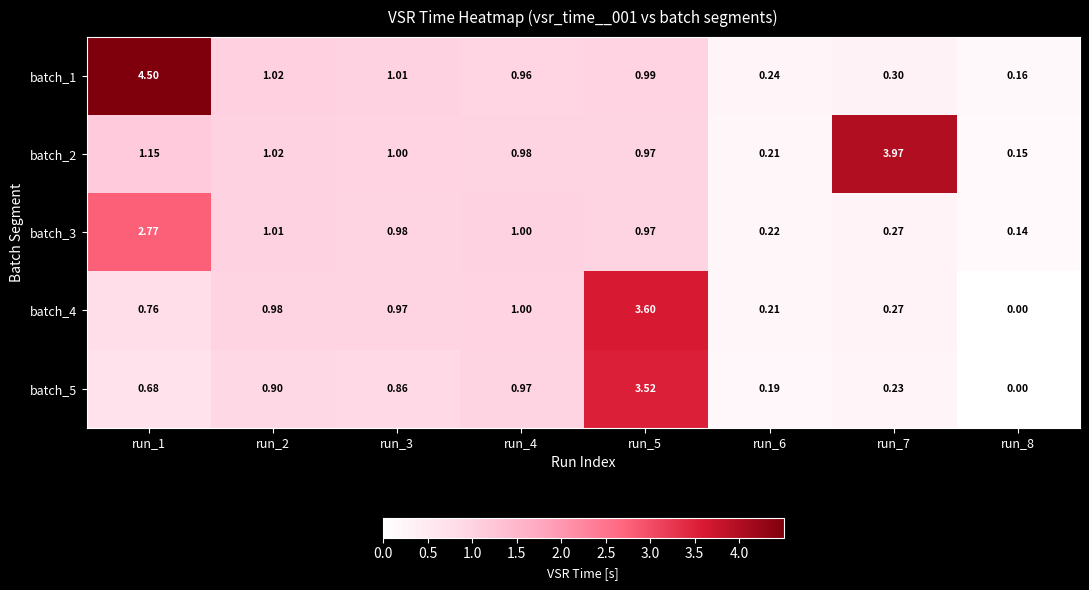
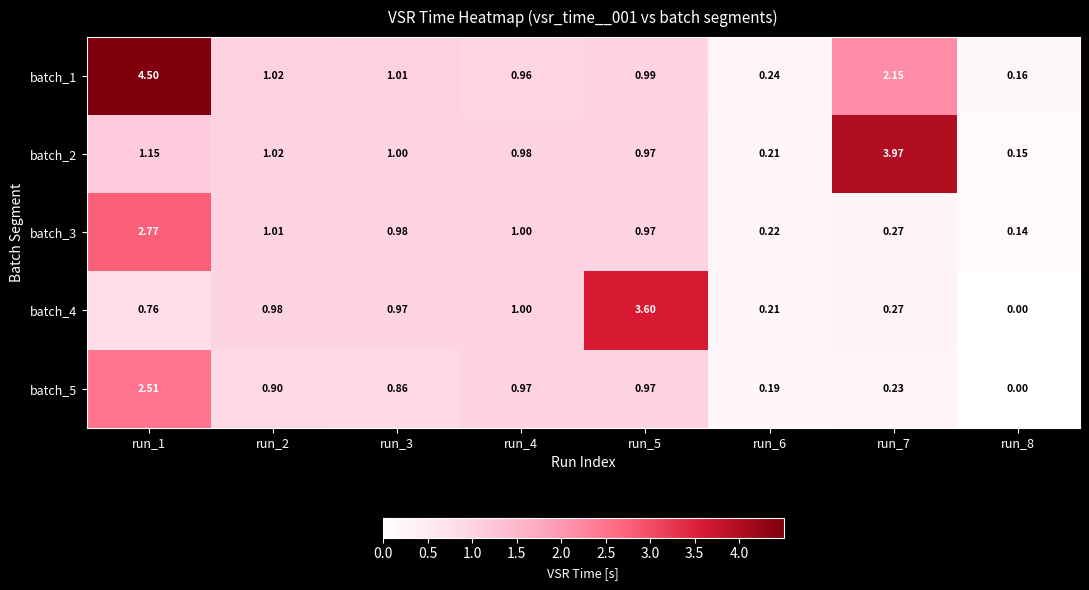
  {
    "batch_1": {
      "run_1": 4.50,
      "run_2": 1.02,
      "run_3": 1.01,
      "run_4": 0.96,
      "run_5": 0.99,
      "run_6": 0.24,
-     "run_7": 0.30,
+     "run_7": 2.15,
      "run_8": 0.16
    },
    "batch_2": {
      "run_1": 1.15,
      "run_2": 1.02,
      "run_3": 1.00,
      "run_4": 0.98,
      "run_5": 0.97,
      "run_6": 0.21,
      "run_7": 3.97,
      "run_8": 0.15
    },
    "batch_3": {
      "run_1": 2.77,
      "run_2": 1.01,
      "run_3": 0.98,
      "run_4": 1.00,
      "run_5": 0.97,
      "run_6": 0.22,
      "run_7": 0.27,
      "run_8": 0.14
    },
    "batch_4": {
      "run_1": 0.76,
      "run_2": 0.98,
      "run_3": 0.97,
      "run_4": 1.00,
      "run_5": 3.60,
      "run_6": 0.21,
      "run_7": 0.27,
      "run_8": 0.00
    },
    "batch_5": {
-     "run_1": 0.68,
+     "run_1": 2.51,
      "run_2": 0.90,
      "run_3": 0.86,
      "run_4": 0.97,
-     "run_5": 3.52,
+     "run_5": 0.97,
      "run_6": 0.19,
      "run_7": 0.23,
      "run_8": 0.00
    }
  }
